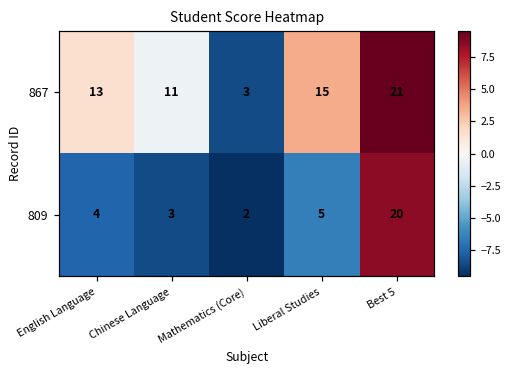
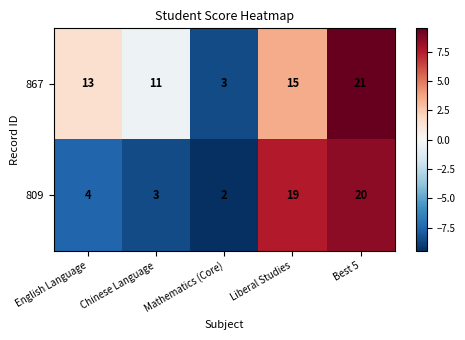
  {
    "867": {
      "English Language": 13,
      "Chinese Language": 11,
      "Mathematics (Core)": 3,
      "Liberal Studies": 15,
      "Best 5": 21
    },
    "809": {
      "English Language": 4,
      "Chinese Language": 3,
      "Mathematics (Core)": 2,
-     "Liberal Studies": 5,
+     "Liberal Studies": 19,
      "Best 5": 20
    }
  }
